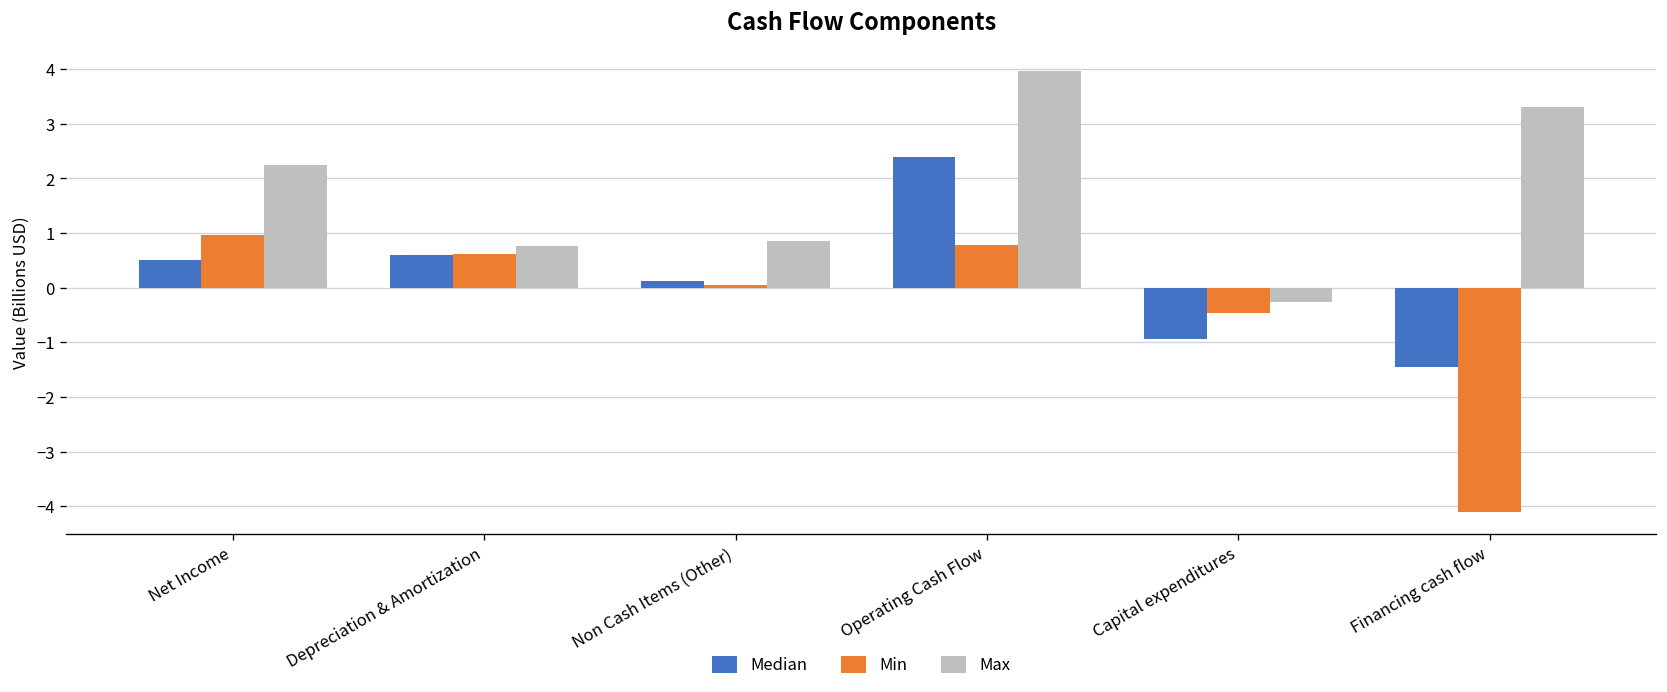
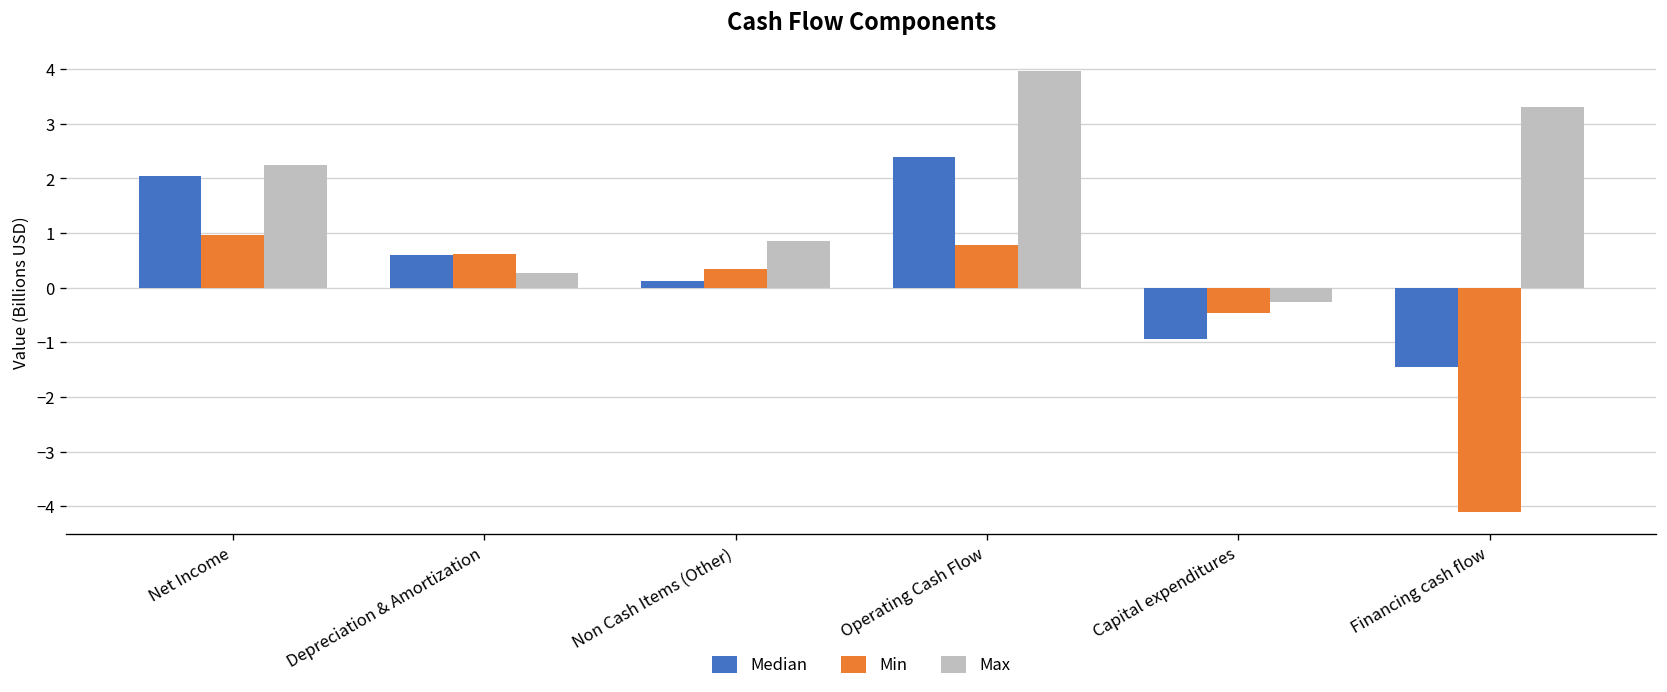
  {
    "Median": {
-     "Net Income": 0.5,
+     "Net Income": 2.0,
      "Depreciation & Amortization": 0.6,
      "Non Cash Items (Other)": 0.1,
      "Operating Cash Flow": 2.4,
      "Capital expenditures": -0.9,
      "Financing cash flow": -1.4
    },
    "Min": {
      "Net Income": 1.0,
      "Depreciation & Amortization": 0.6,
-     "Non Cash Items (Other)": 0.0,
+     "Non Cash Items (Other)": 0.3,
      "Operating Cash Flow": 0.8,
      "Capital expenditures": -0.5,
      "Financing cash flow": -4.1
    },
    "Max": {
      "Net Income": 2.2,
-     "Depreciation & Amortization": 0.8,
+     "Depreciation & Amortization": 0.3,
      "Non Cash Items (Other)": 0.9,
      "Operating Cash Flow": 4.0,
      "Capital expenditures": -0.3,
      "Financing cash flow": 3.3
    }
  }
